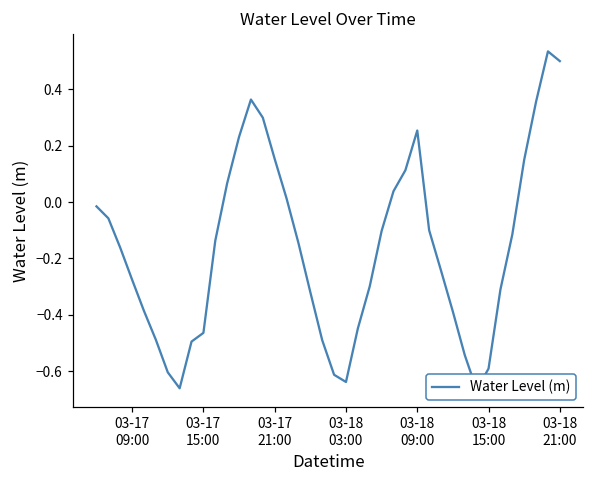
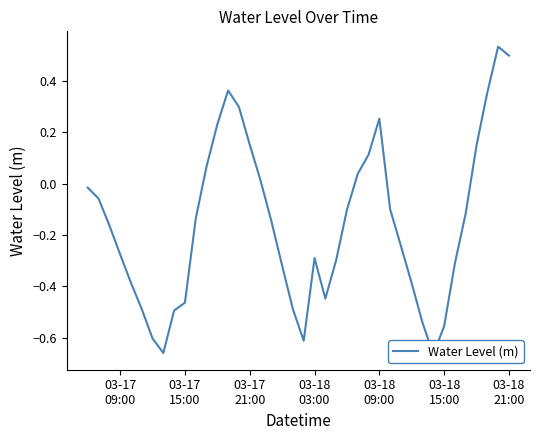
  {
    "03-17 09:00": -0.28,
    "03-17 15:00": -0.46,
    "03-17 21:00": 0.15,
-   "03-18 03:00": -0.64,
+   "03-18 03:00": -0.29,
    "03-18 09:00": 0.25,
-   "03-18 15:00": -0.59,
+   "03-18 15:00": -0.56,
    "03-18 21:00": 0.50
  }
